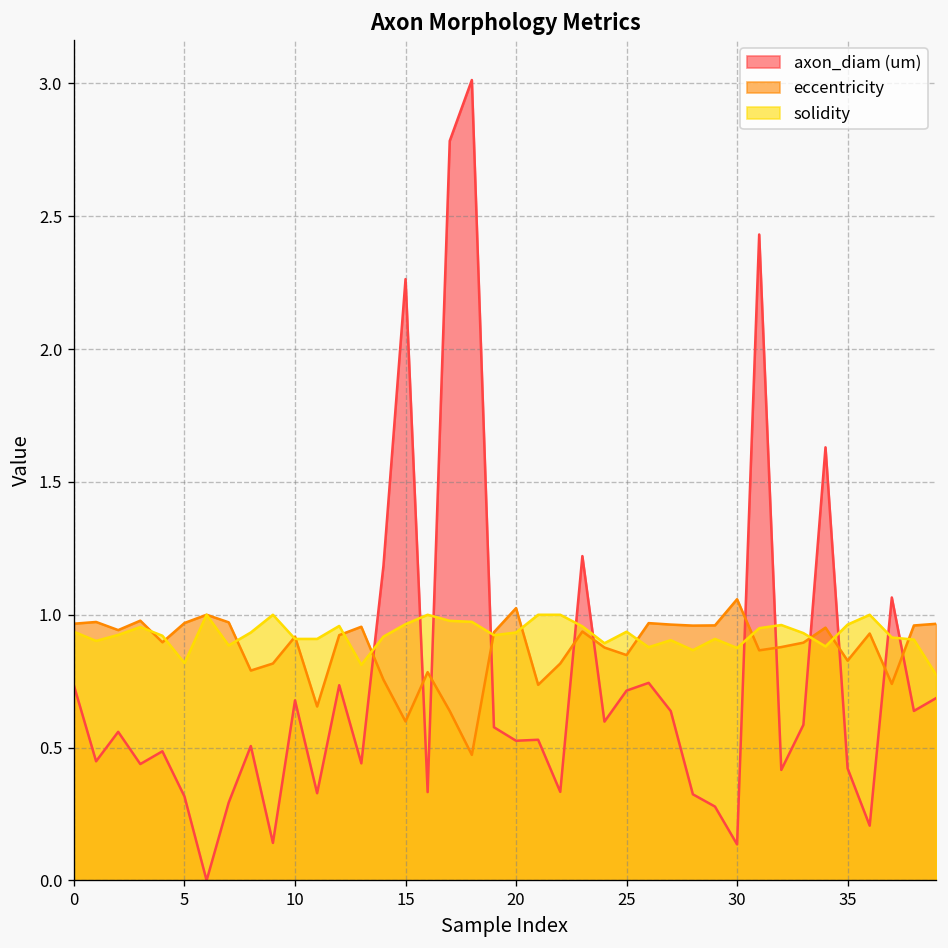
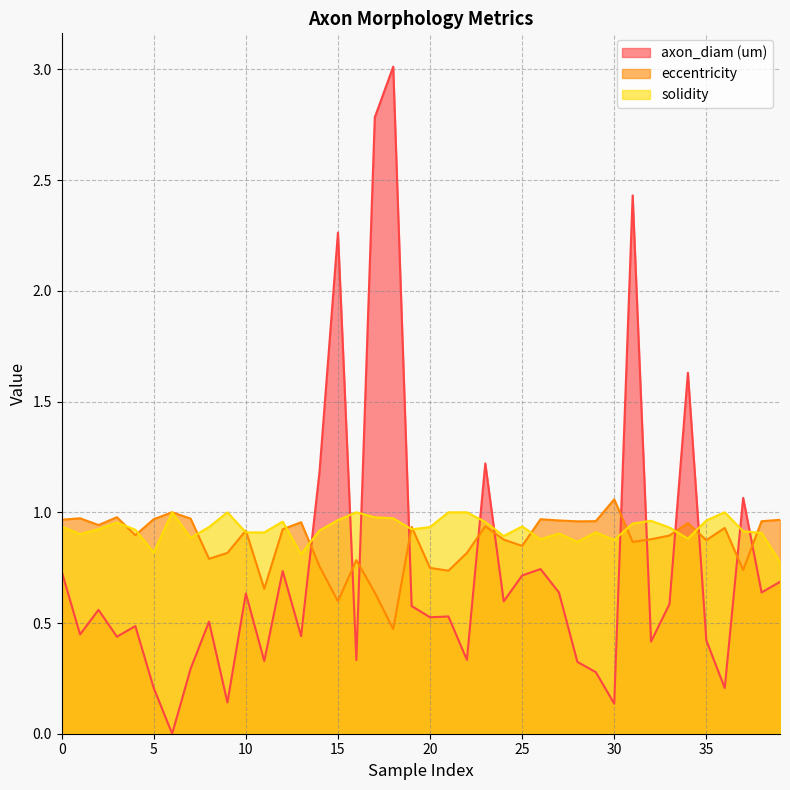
  {
    "axon_diam (um)": {
      "0": 0.73,
-     "5": 0.32,
-     "10": 0.68,
+     "5": 0.21,
+     "10": 0.63,
      "15": 2.26,
      "20": 0.53,
      "25": 0.71,
      "30": 0.14,
      "35": 0.42
    },
    "eccentricity": {
      "0": 0.97,
      "5": 0.97,
      "15": 0.60,
-     "20": 1.02,
+     "20": 0.75,
      "25": 0.85,
      "30": 1.06,
-     "35": 0.83
+     "35": 0.87
    },
    "solidity": {
      "0": 0.94,
      "5": 0.82,
      "15": 0.96,
      "20": 0.93,
      "25": 0.94,
      "30": 0.88,
      "35": 0.96
    }
  }
